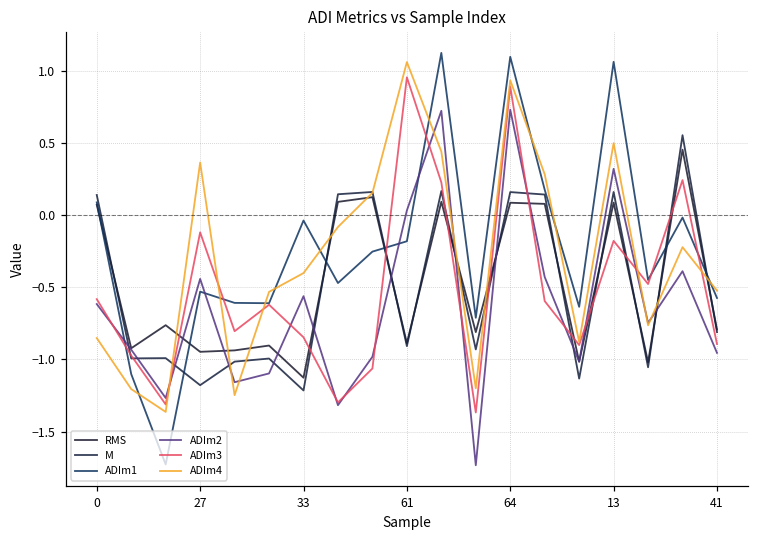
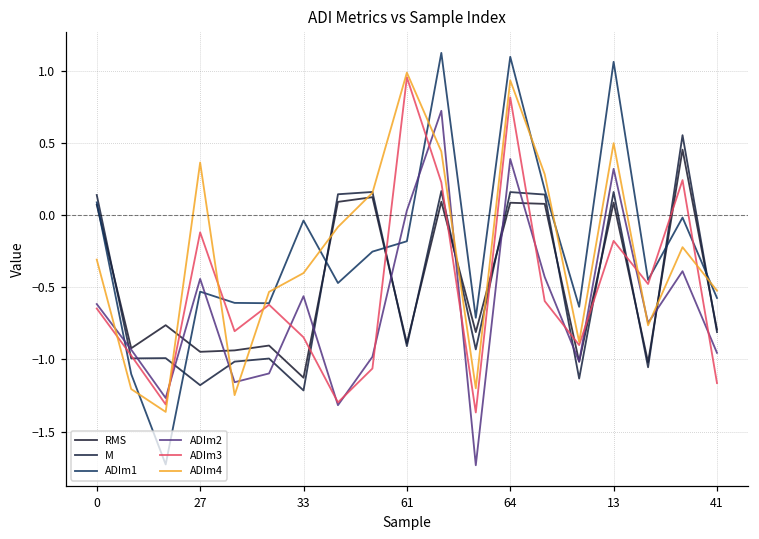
  {
    "ADIm2": {
      "0": -0.62,
      "27": -0.44,
      "33": -0.56,
      "61": 0.03,
-     "64": 0.73,
+     "64": 0.39,
      "41": -0.95
    },
    "ADIm3": {
-     "0": -0.58,
+     "0": -0.65,
      "27": -0.12,
      "33": -0.85,
      "61": 0.95,
-     "64": 0.89,
-     "41": -0.89
+     "64": 0.82,
+     "41": -1.16
    },
    "ADIm4": {
-     "0": -0.85,
+     "0": -0.31,
      "27": 0.36,
      "33": -0.40,
-     "61": 1.06,
+     "61": 0.99,
      "64": 0.93,
      "41": -0.52
    }
  }
